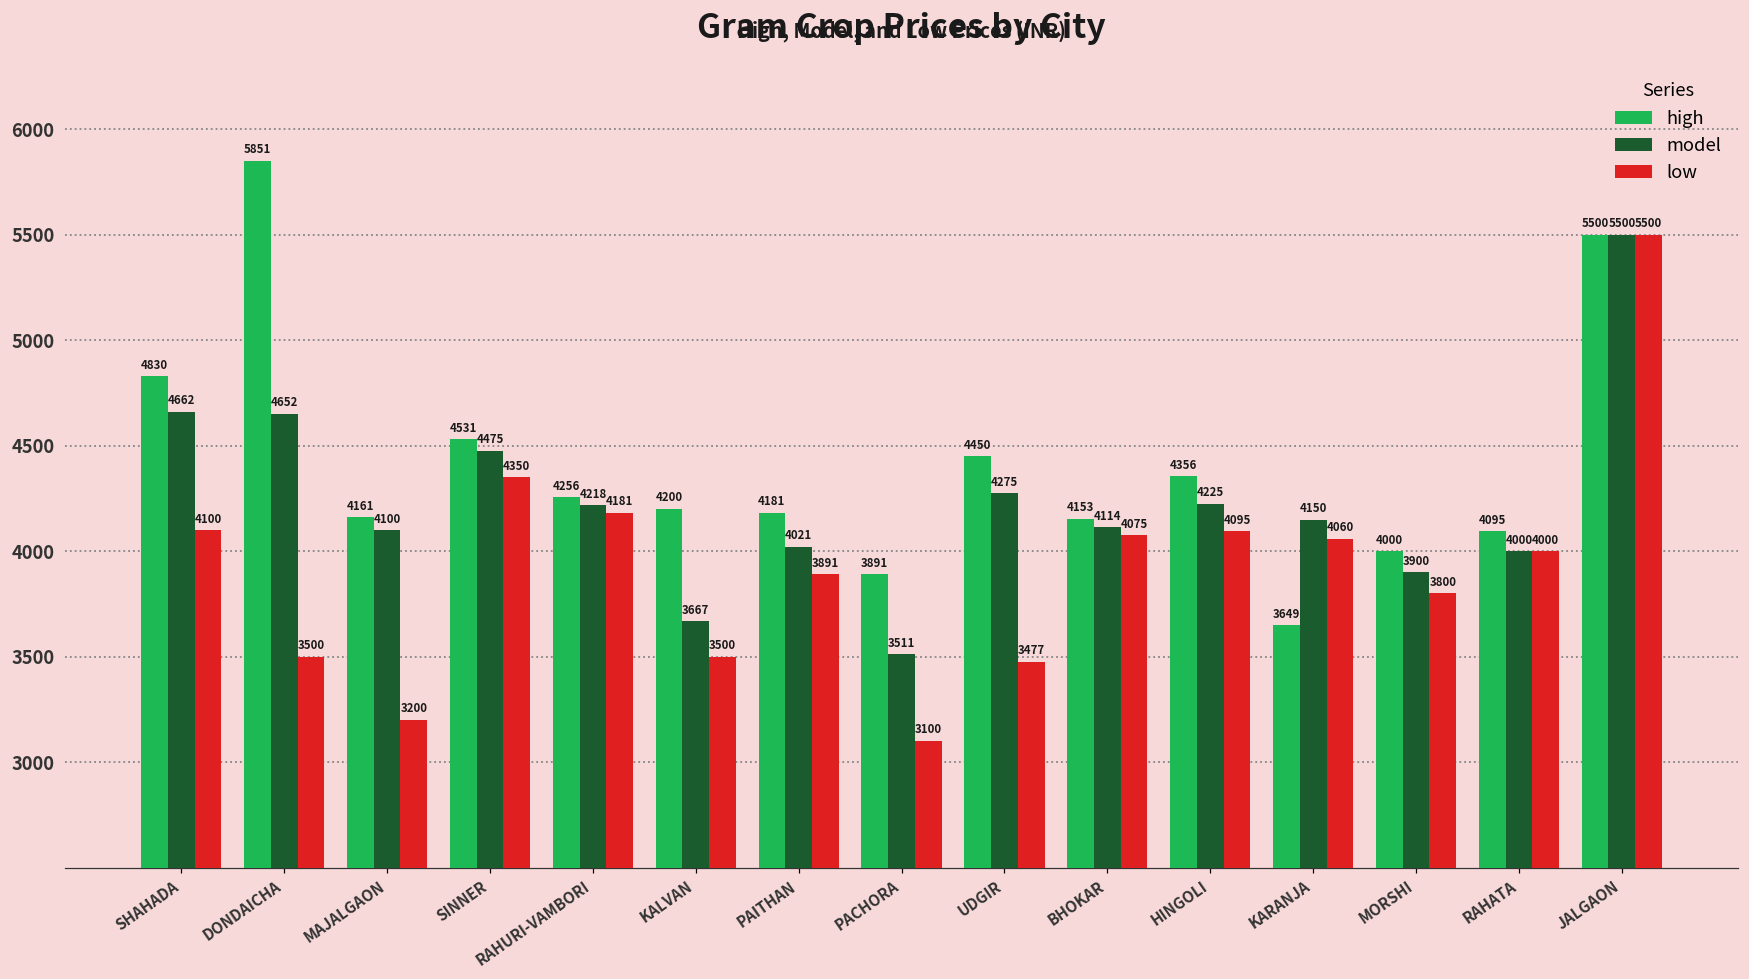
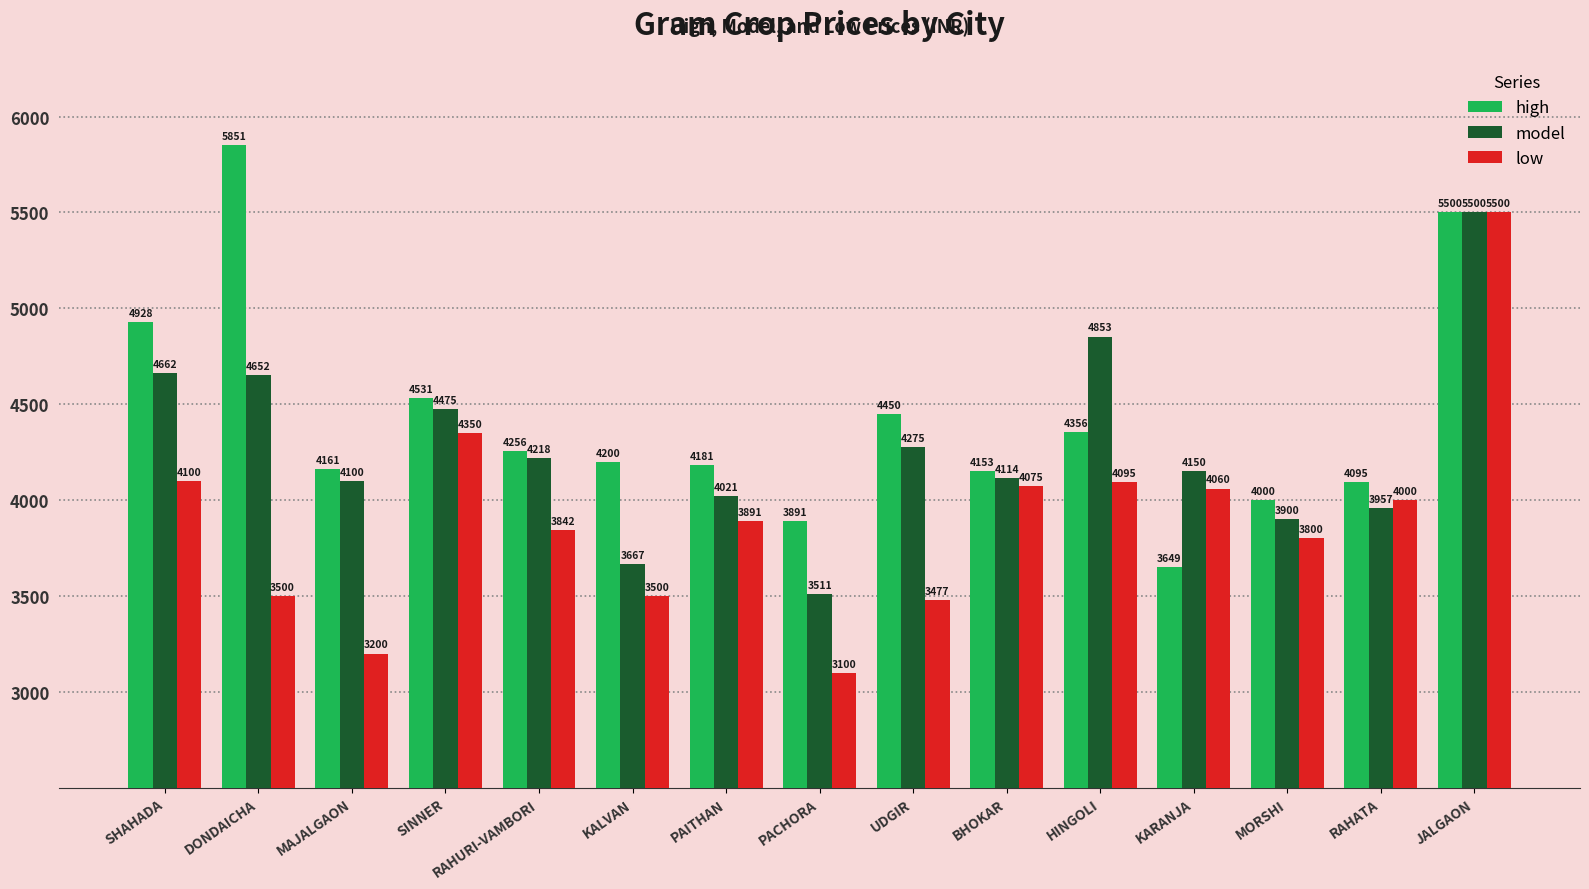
  {
    "high": {
-     "SHAHADA": 4830,
+     "SHAHADA": 4928,
      "DONDAICHA": 5851,
      "MAJALGAON": 4161,
      "SINNER": 4531,
      "RAHURI-VAMBORI": 4256,
      "KALVAN": 4200,
      "PAITHAN": 4181,
      "PACHORA": 3891,
      "UDGIR": 4450,
      "BHOKAR": 4153,
      "HINGOLI": 4356,
      "KARANJA": 3649,
      "MORSHI": 4000,
      "RAHATA": 4095,
      "JALGAON": 5500
    },
    "model": {
      "SHAHADA": 4662,
      "DONDAICHA": 4652,
      "MAJALGAON": 4100,
      "SINNER": 4475,
      "RAHURI-VAMBORI": 4218,
      "KALVAN": 3667,
      "PAITHAN": 4021,
      "PACHORA": 3511,
      "UDGIR": 4275,
      "BHOKAR": 4114,
-     "HINGOLI": 4225,
+     "HINGOLI": 4853,
      "KARANJA": 4150,
      "MORSHI": 3900,
-     "RAHATA": 4000,
+     "RAHATA": 3957,
      "JALGAON": 5500
    },
    "low": {
      "SHAHADA": 4100,
      "DONDAICHA": 3500,
      "MAJALGAON": 3200,
      "SINNER": 4350,
-     "RAHURI-VAMBORI": 4181,
+     "RAHURI-VAMBORI": 3842,
      "KALVAN": 3500,
      "PAITHAN": 3891,
      "PACHORA": 3100,
      "UDGIR": 3477,
      "BHOKAR": 4075,
      "HINGOLI": 4095,
      "KARANJA": 4060,
      "MORSHI": 3800,
      "RAHATA": 4000,
      "JALGAON": 5500
    }
  }
